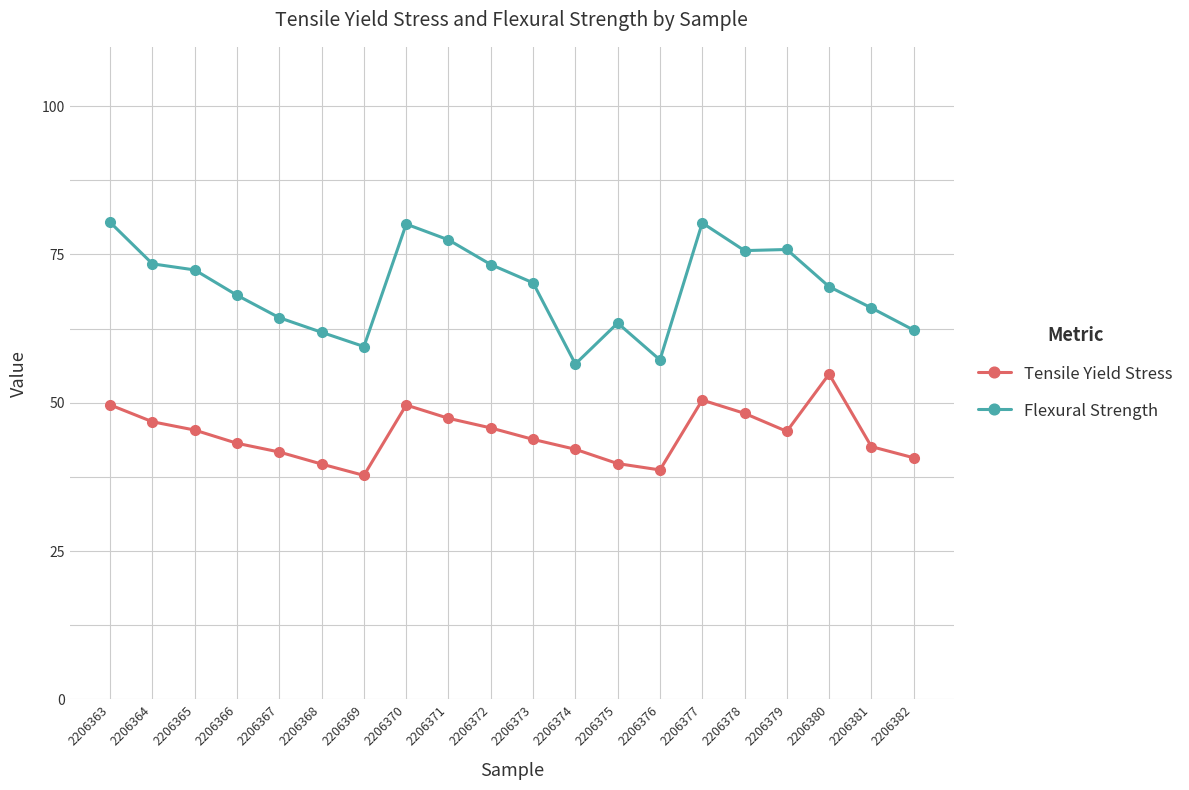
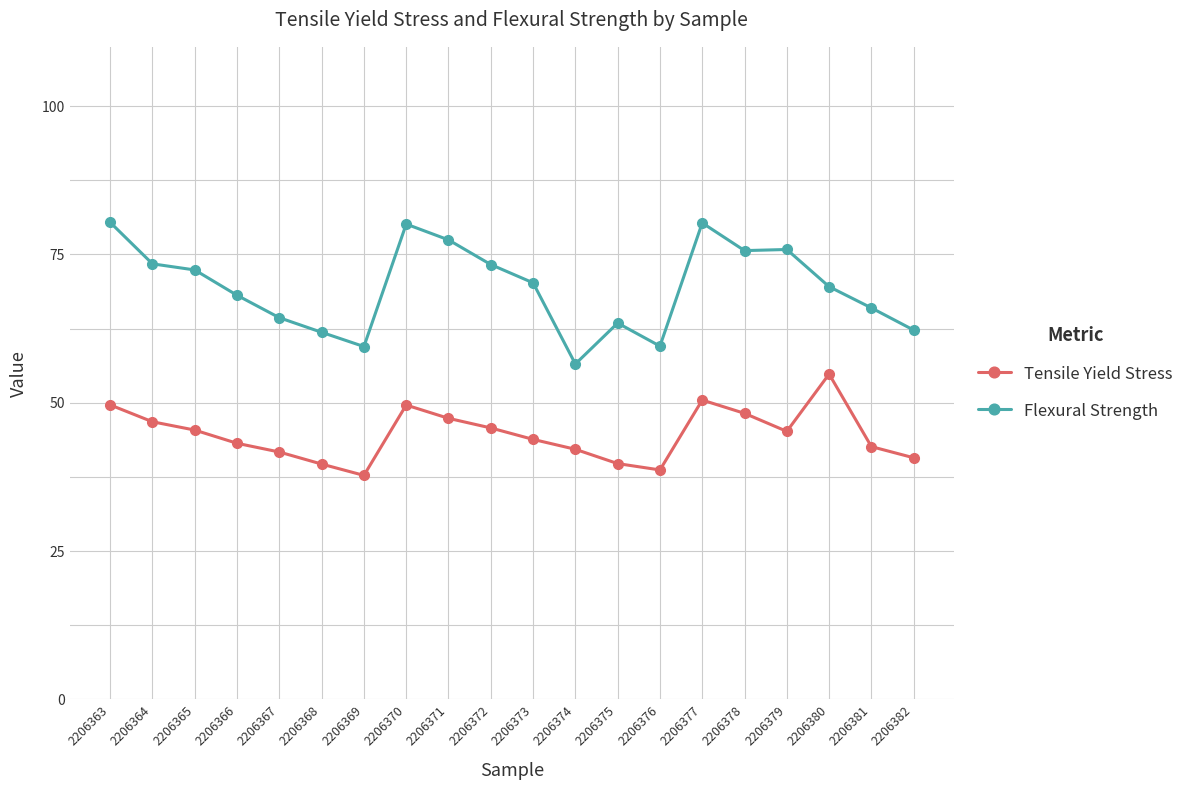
  {
    "Tensile Yield Stress": {
      "2206363": 50,
      "2206364": 47,
      "2206365": 45,
      "2206366": 43,
      "2206367": 42,
      "2206368": 40,
      "2206369": 38,
      "2206370": 50,
      "2206371": 47,
      "2206372": 46,
      "2206373": 44,
      "2206374": 42,
      "2206375": 40,
      "2206376": 39,
      "2206377": 50,
      "2206378": 48,
      "2206379": 45,
      "2206380": 55,
      "2206381": 43,
      "2206382": 41
    },
    "Flexural Strength": {
      "2206363": 80,
      "2206364": 73,
      "2206365": 72,
      "2206366": 68,
      "2206367": 64,
      "2206368": 62,
      "2206369": 59,
      "2206370": 80,
      "2206371": 77,
      "2206372": 73,
      "2206373": 70,
      "2206374": 57,
      "2206375": 63,
-     "2206376": 57,
+     "2206376": 60,
      "2206377": 80,
      "2206378": 76,
      "2206379": 76,
      "2206380": 70,
      "2206381": 66,
      "2206382": 62
    }
  }
